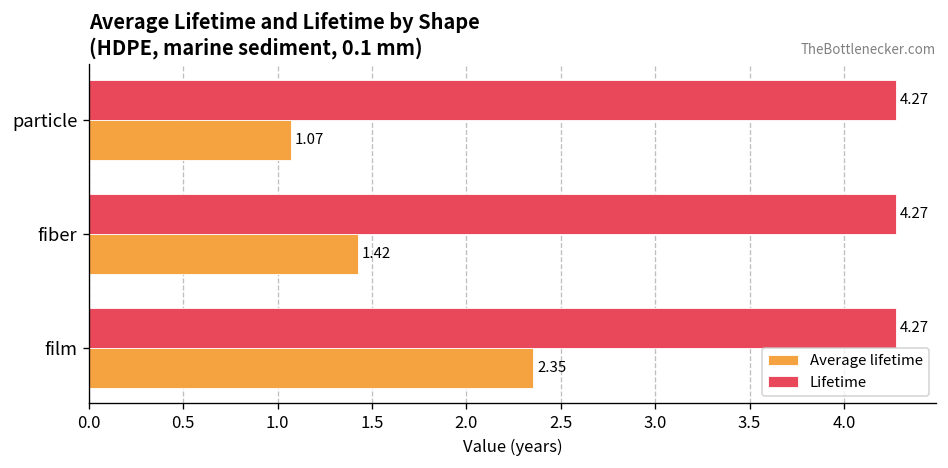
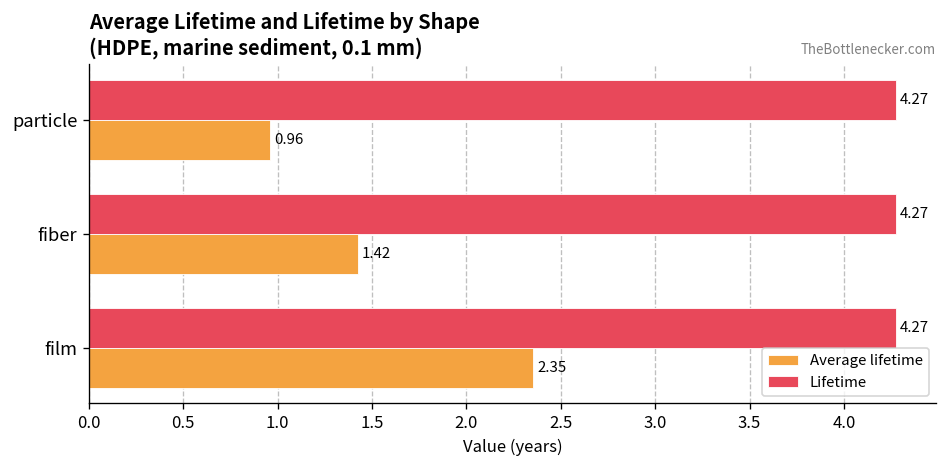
  {
    "Average lifetime": {
-     "particle": 1.07,
+     "particle": 0.96,
      "fiber": 1.42,
      "film": 2.35
    },
    "Lifetime": {
      "particle": 4.27,
      "fiber": 4.27,
      "film": 4.27
    }
  }
